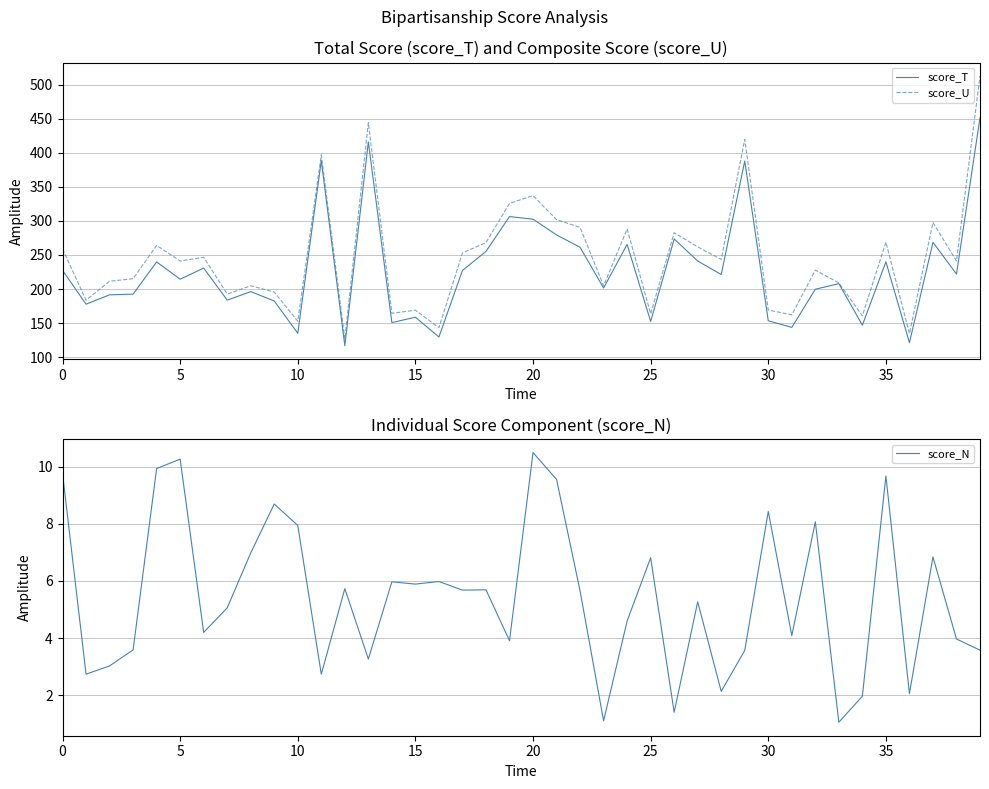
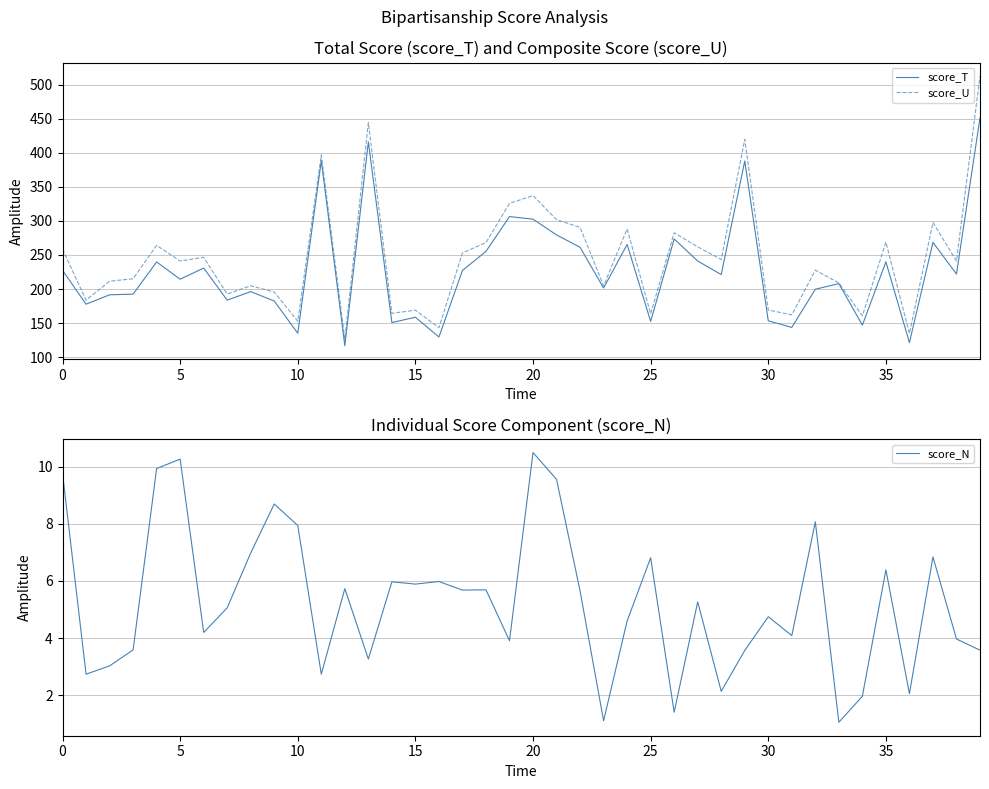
  {
    "Individual Score Component (score_N)": {
      "0": 9.8,
      "5": 10.3,
      "10": 7.9,
      "15": 5.9,
      "20": 10.5,
      "25": 6.8,
-     "30": 8.4,
-     "35": 9.7
+     "30": 4.8,
+     "35": 6.4
    }
  }
